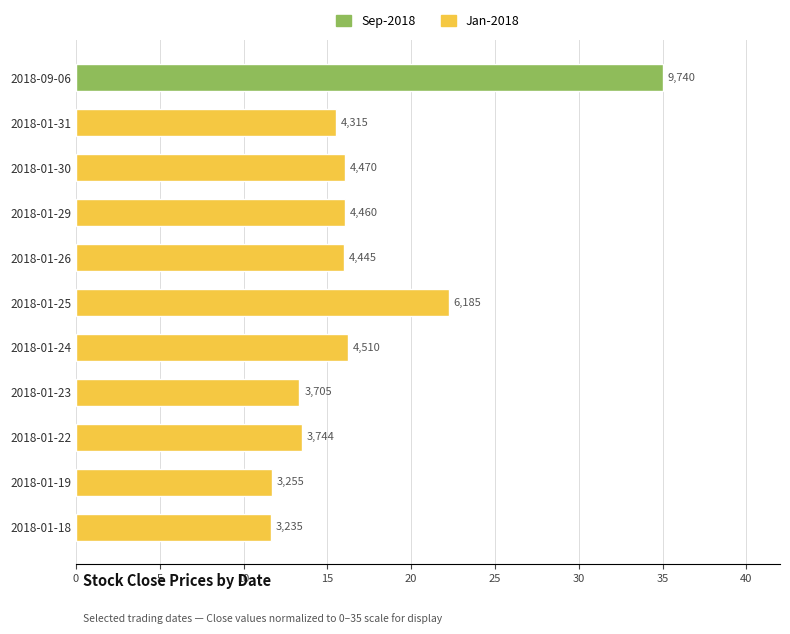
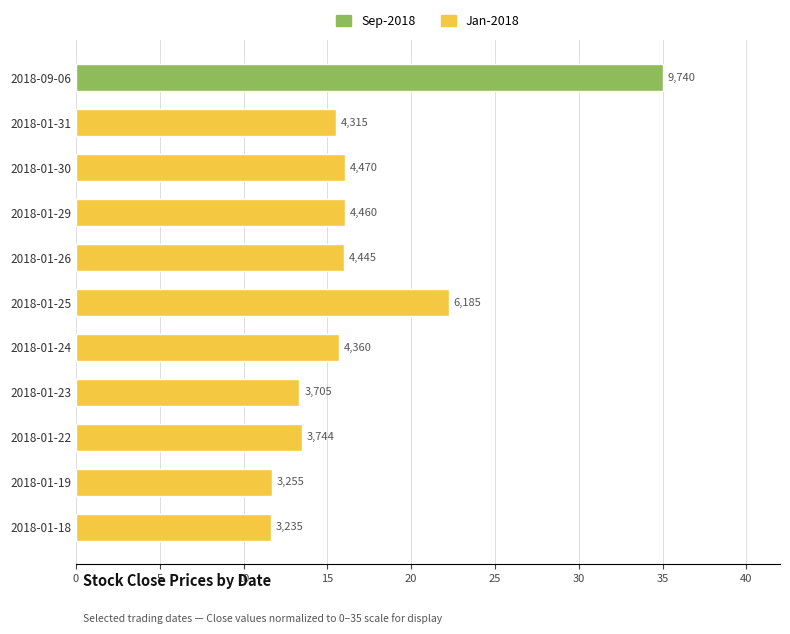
  {
-   "2018-01-24": "4,510"
+   "2018-01-24": "4,360"
  }
